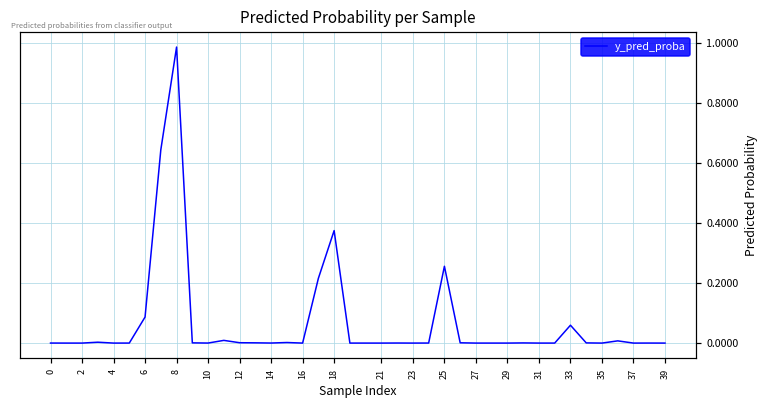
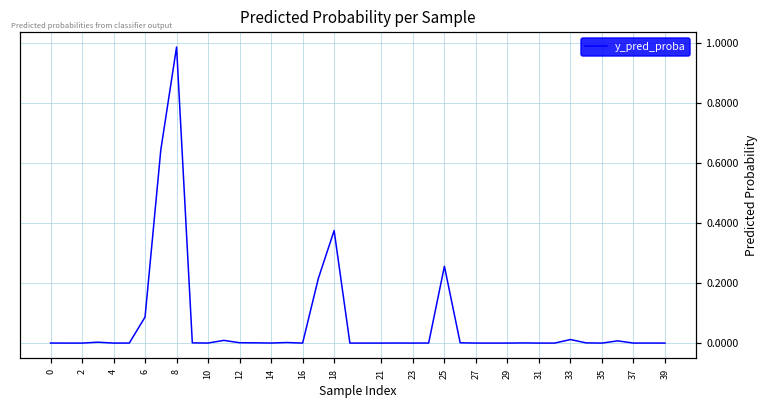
  {
    "0": 0.00,
    "2": 0.00,
    "4": 0.00,
    "6": 0.09,
    "8": 0.99,
    "10": 0.00,
    "12": 0.00,
    "14": 0.00,
    "16": 0.00,
    "18": 0.38,
    "21": 0.00,
    "23": 0.00,
    "25": 0.26,
    "27": 0.00,
    "29": 0.00,
    "31": 0.00,
-   "33": 0.06,
+   "33": 0.01,
    "35": 0.00,
    "37": 0.00,
    "39": 0.00
  }
